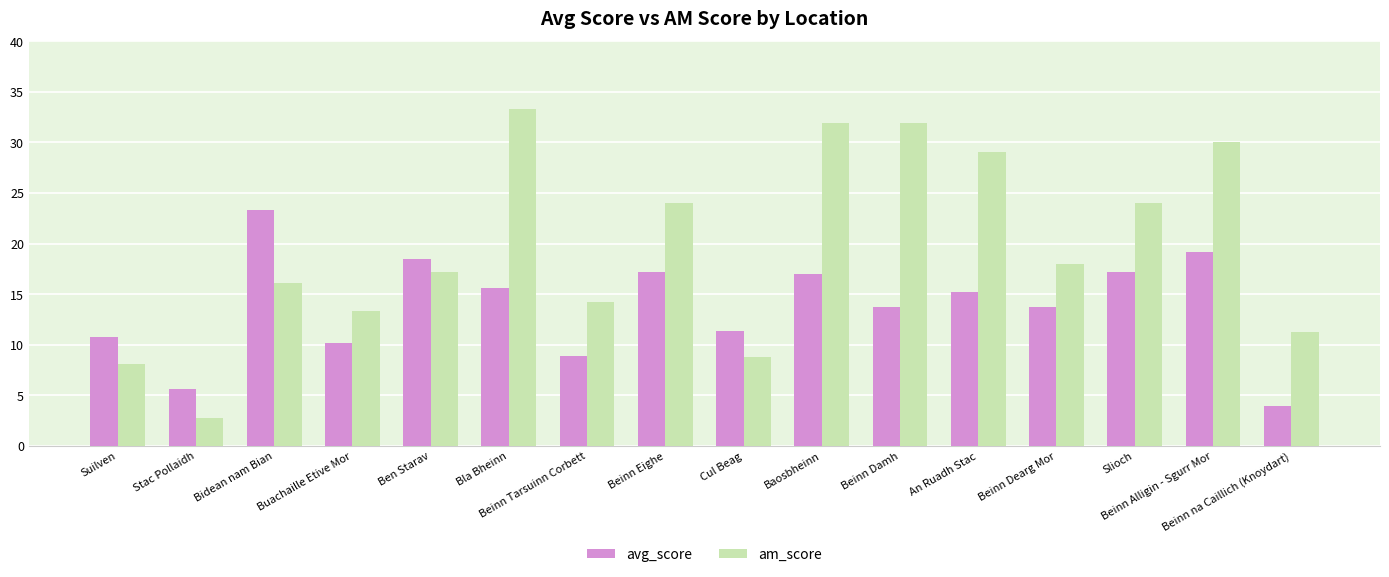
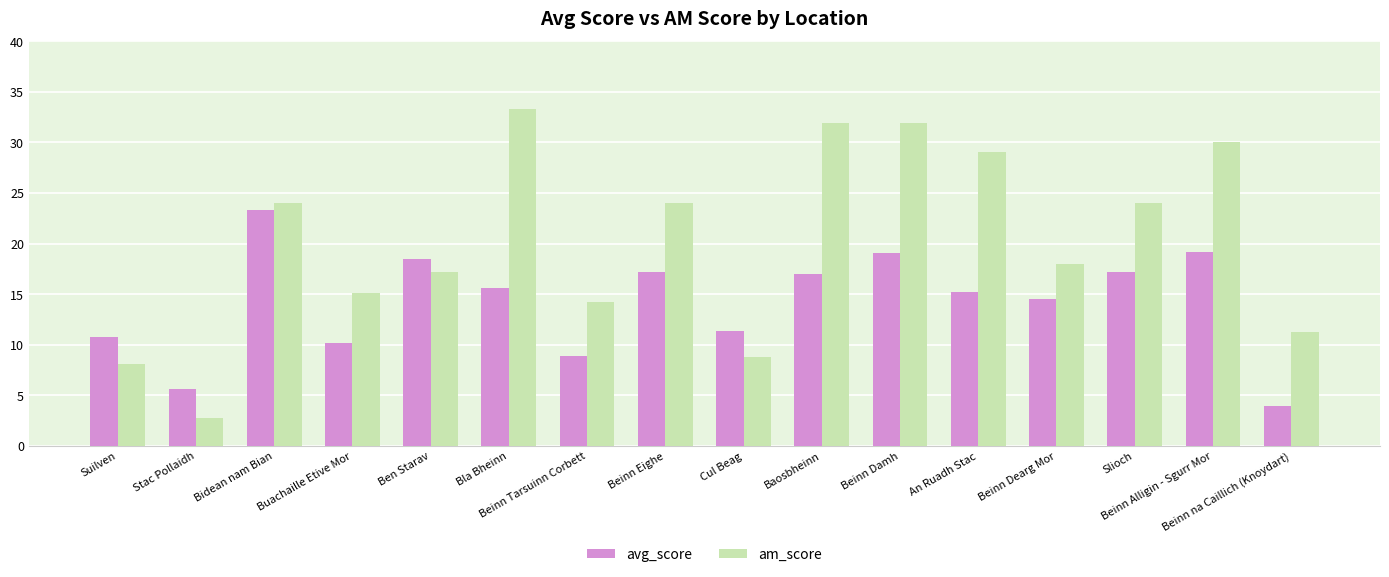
  {
    "avg_score": {
      "Suilven": 10.8,
      "Stac Pollaidh": 5.6,
      "Bidean nam Bian": 23.3,
      "Buachaille Etive Mor": 10.2,
      "Ben Starav": 18.5,
      "Bla Bheinn": 15.6,
      "Beinn Tarsuinn Corbett": 8.9,
      "Beinn Eighe": 17.2,
      "Cul Beag": 11.4,
      "Baosbheinn": 17.0,
-     "Beinn Damh": 13.7,
+     "Beinn Damh": 19.1,
      "An Ruadh Stac": 15.2,
-     "Beinn Dearg Mor": 13.7,
+     "Beinn Dearg Mor": 14.5,
      "Slioch": 17.2,
      "Beinn Alligin - Sgurr Mor": 19.2,
      "Beinn na Caillich (Knoydart)": 3.9
    },
    "am_score": {
      "Suilven": 8.1,
      "Stac Pollaidh": 2.8,
-     "Bidean nam Bian": 16.1,
-     "Buachaille Etive Mor": 13.3,
+     "Bidean nam Bian": 24.0,
+     "Buachaille Etive Mor": 15.1,
      "Ben Starav": 17.2,
      "Bla Bheinn": 33.3,
      "Beinn Tarsuinn Corbett": 14.2,
      "Beinn Eighe": 24.0,
      "Cul Beag": 8.8,
      "Baosbheinn": 31.9,
      "Beinn Damh": 31.9,
      "An Ruadh Stac": 29.1,
      "Beinn Dearg Mor": 18.0,
      "Slioch": 24.0,
      "Beinn Alligin - Sgurr Mor": 30.0,
      "Beinn na Caillich (Knoydart)": 11.3
    }
  }
